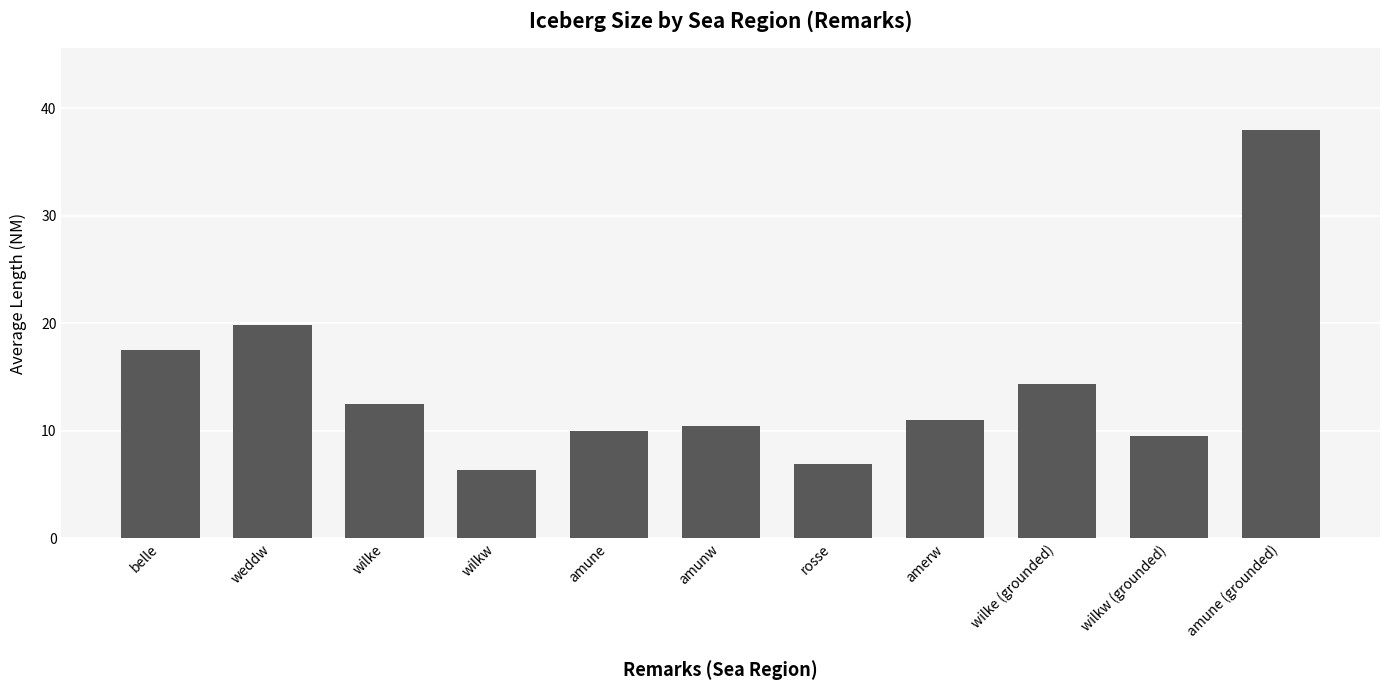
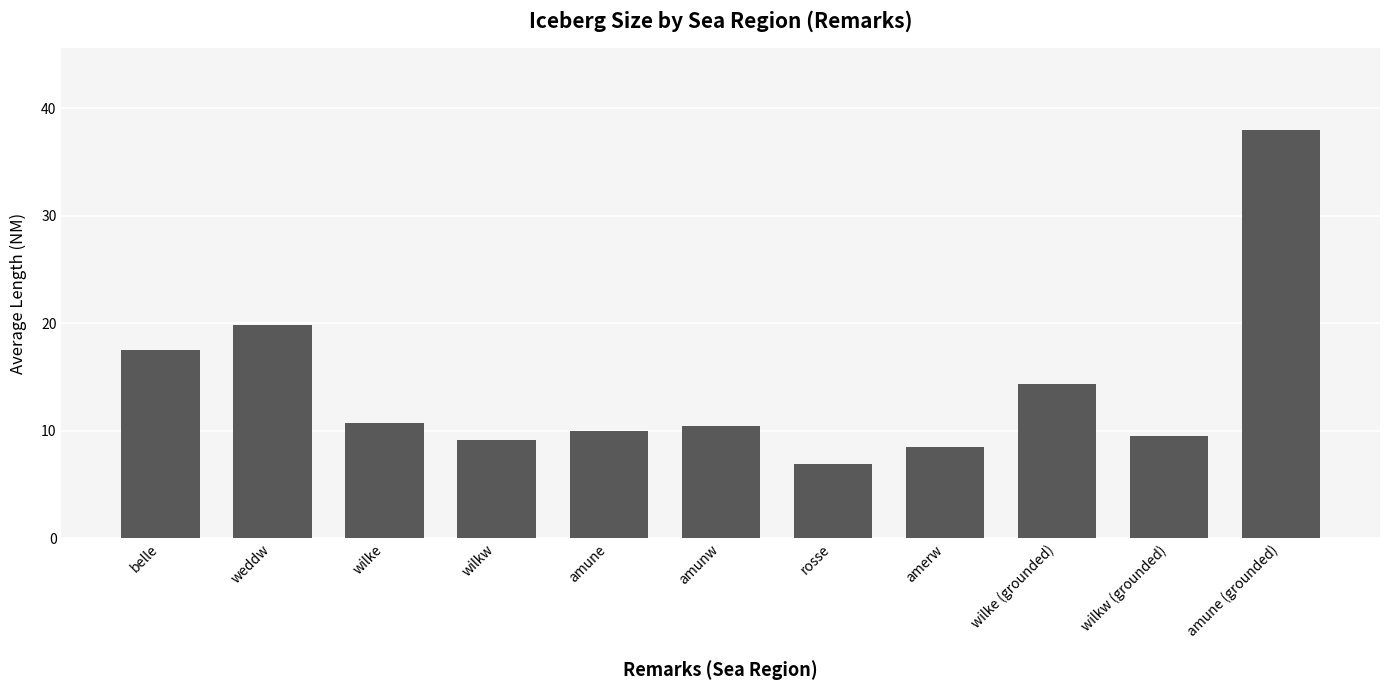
  {
    "belle": 17.5,
    "weddw": 19.8,
-   "wilke": 12.5,
-   "wilkw": 6.4,
+   "wilke": 10.8,
+   "wilkw": 9.2,
    "amune": 10.0,
    "amunw": 10.4,
    "rosse": 6.9,
-   "amerw": 11.0,
+   "amerw": 8.5,
    "wilke (grounded)": 14.3,
    "wilkw (grounded)": 9.5,
    "amune (grounded)": 38.0
  }
